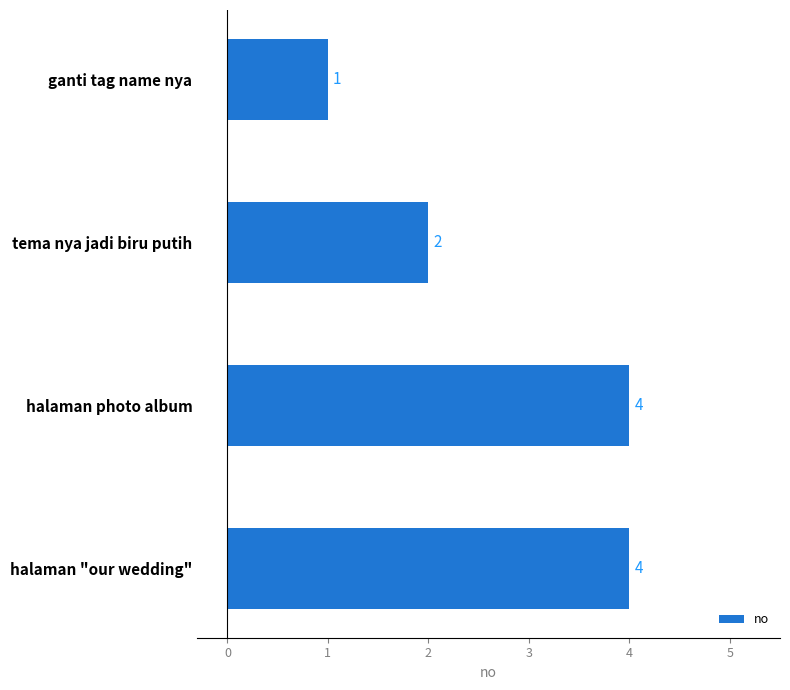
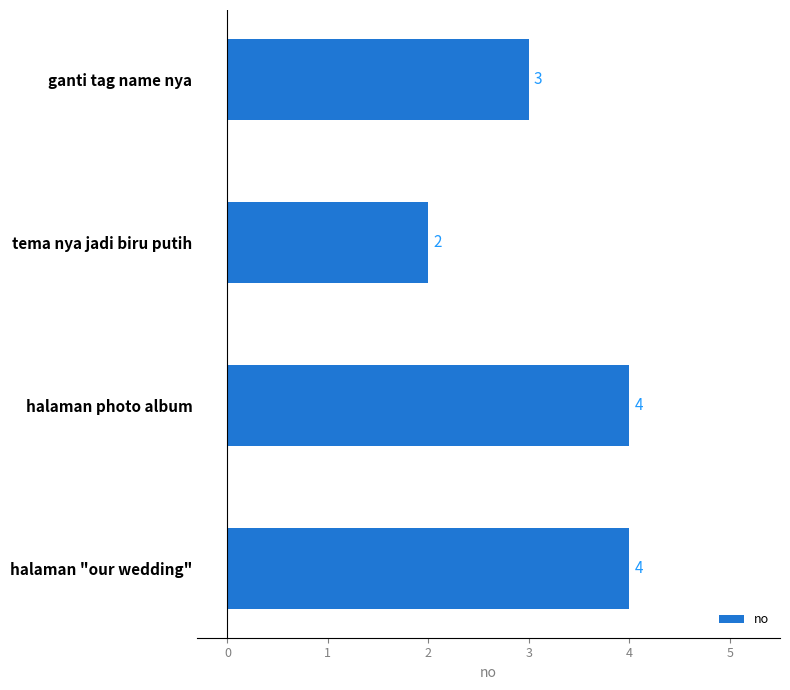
  {
-   "ganti tag name nya": 1,
+   "ganti tag name nya": 3,
    "tema nya jadi biru putih": 2,
    "halaman photo album": 4,
    "halaman \"our wedding\"": 4
  }
